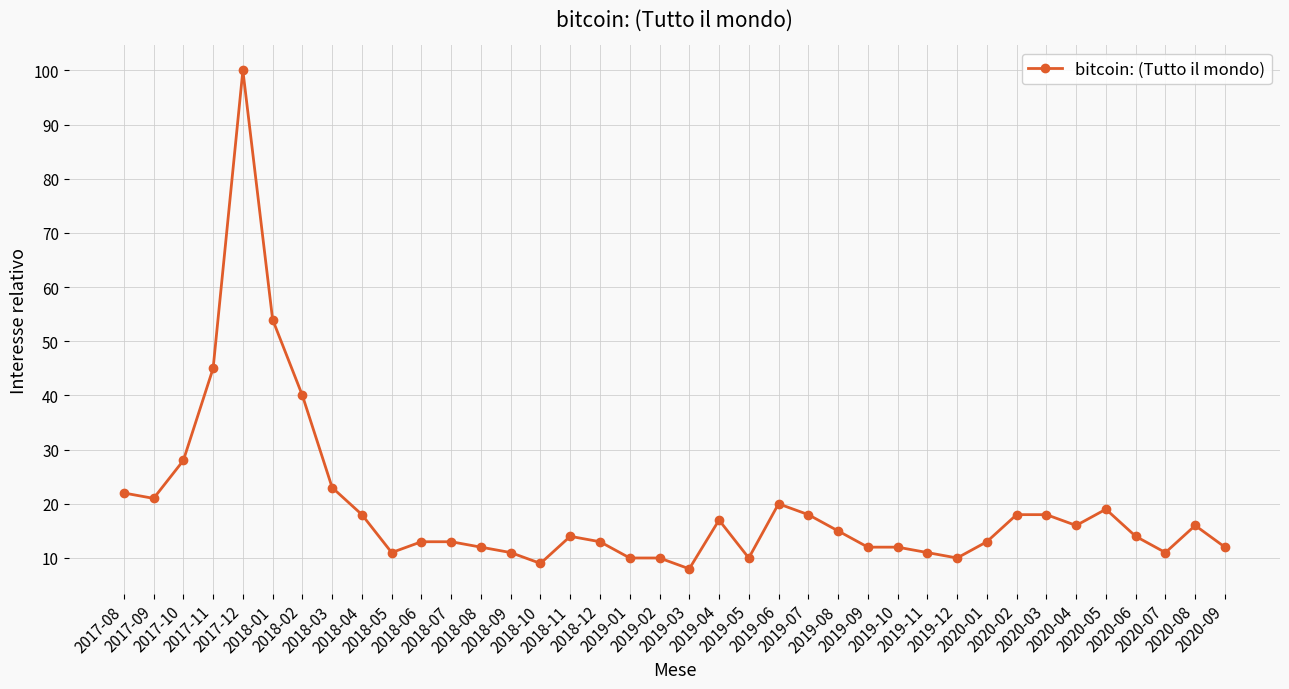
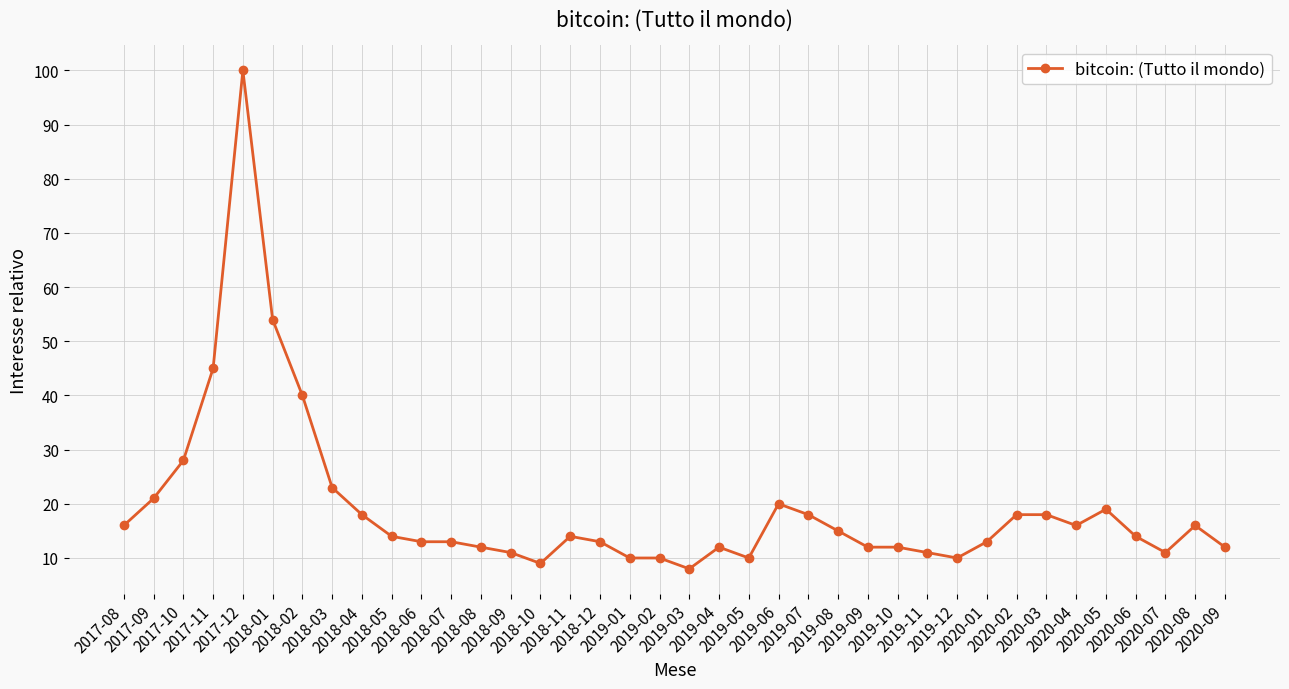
  {
-   "2017-08": 22,
+   "2017-08": 16,
    "2017-09": 21,
    "2017-10": 28,
    "2017-11": 45,
    "2017-12": 100,
    "2018-01": 54,
    "2018-02": 40,
    "2018-03": 23,
    "2018-04": 18,
-   "2018-05": 11,
+   "2018-05": 14,
    "2018-06": 13,
    "2018-07": 13,
    "2018-08": 12,
    "2018-09": 11,
    "2018-10": 9,
    "2018-11": 14,
    "2018-12": 13,
    "2019-01": 10,
    "2019-02": 10,
    "2019-03": 8,
-   "2019-04": 17,
+   "2019-04": 12,
    "2019-05": 10,
    "2019-06": 20,
    "2019-07": 18,
    "2019-08": 15,
    "2019-09": 12,
    "2019-10": 12,
    "2019-11": 11,
    "2019-12": 10,
    "2020-01": 13,
    "2020-02": 18,
    "2020-03": 18,
    "2020-04": 16,
    "2020-05": 19,
    "2020-06": 14,
    "2020-07": 11,
    "2020-08": 16,
    "2020-09": 12
  }
